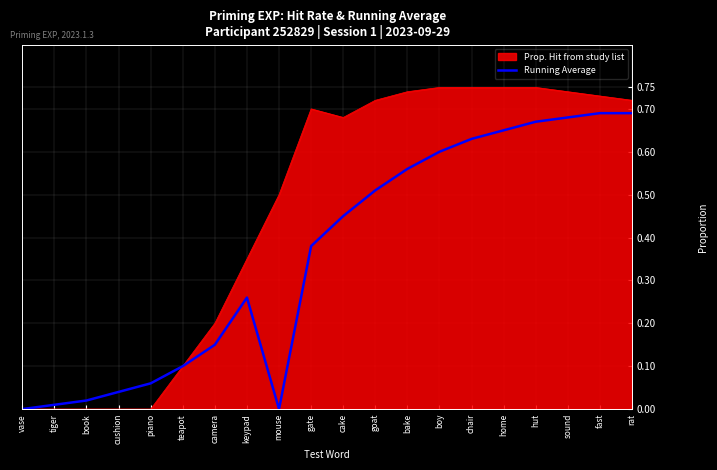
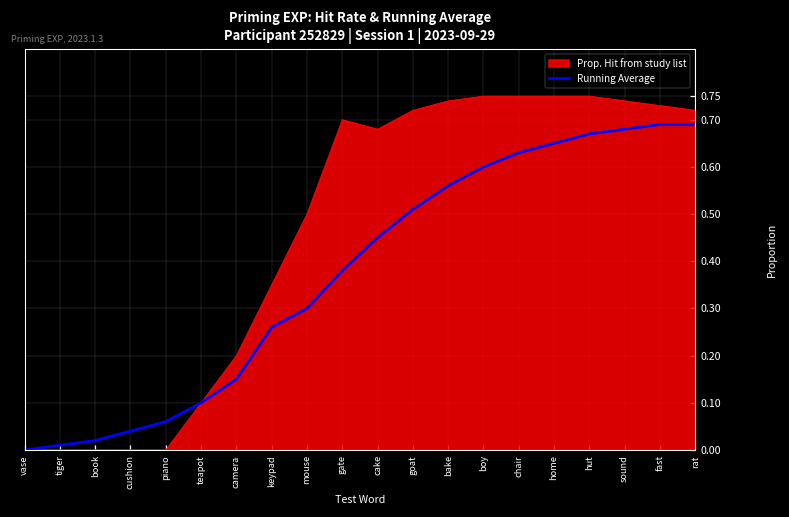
  {
    "Prop. Hit from study list": {
      "tiger": 0.0,
      "book": 0.0,
      "cushion": 0.0,
      "piano": 0.0,
      "camera": 0.2,
      "keypad": 0.35,
      "mouse": 0.5,
      "gate": 0.7,
      "cake": 0.68,
      "goat": 0.72,
      "bake": 0.74,
      "boy": 0.75,
      "chair": 0.75,
      "home": 0.75,
      "hut": 0.75,
      "sound": 0.74,
      "fast": 0.73,
      "rat": 0.72
    },
    "Running Average": {
      "tiger": 0.01,
      "book": 0.02,
      "cushion": 0.04,
      "piano": 0.06,
      "camera": 0.15,
      "keypad": 0.26,
-     "mouse": 0.0,
+     "mouse": 0.3,
      "gate": 0.38,
      "cake": 0.45,
      "goat": 0.51,
      "bake": 0.56,
      "boy": 0.6,
      "chair": 0.63,
      "home": 0.65,
      "hut": 0.67,
      "sound": 0.68,
      "fast": 0.69,
      "rat": 0.69
    }
  }
